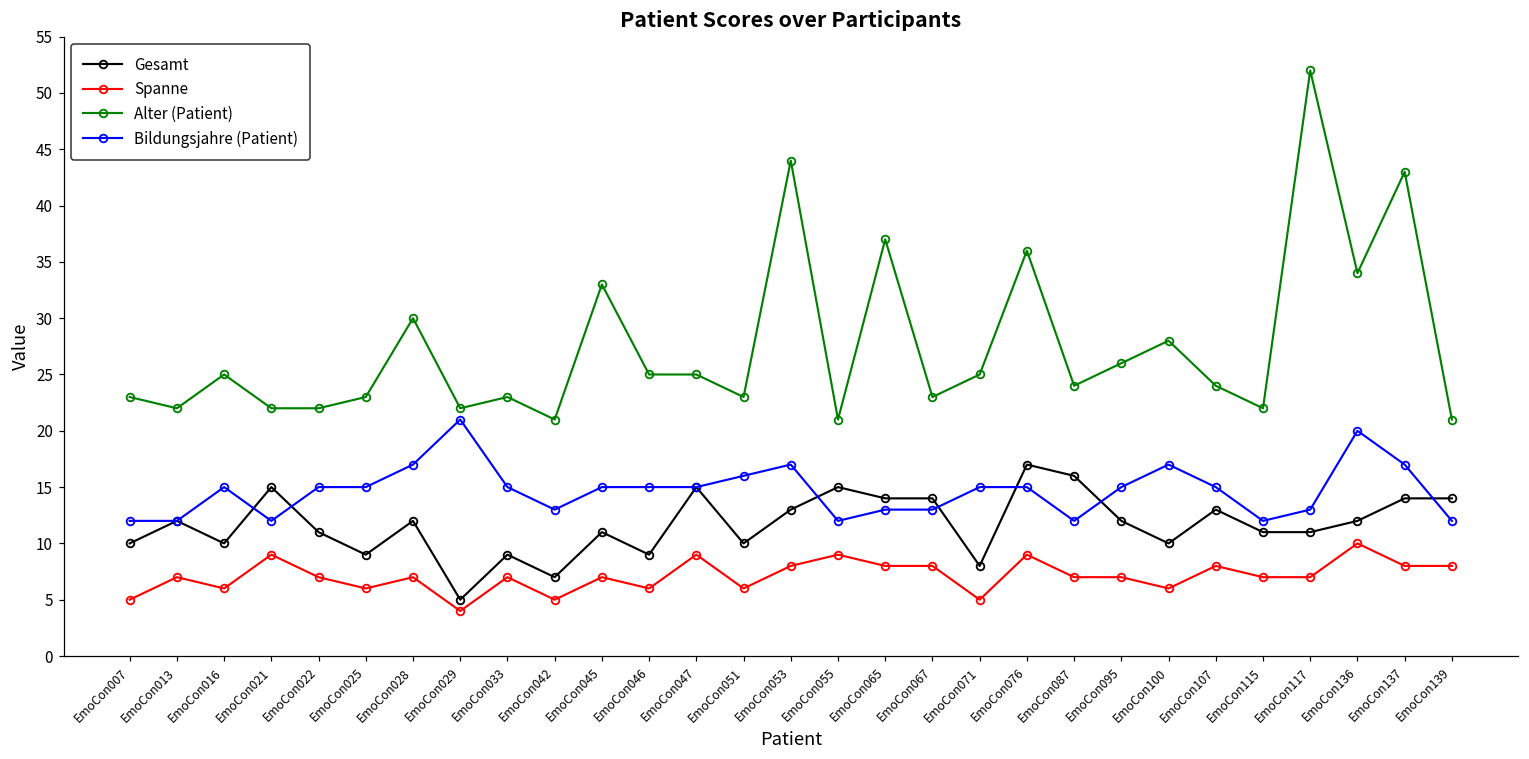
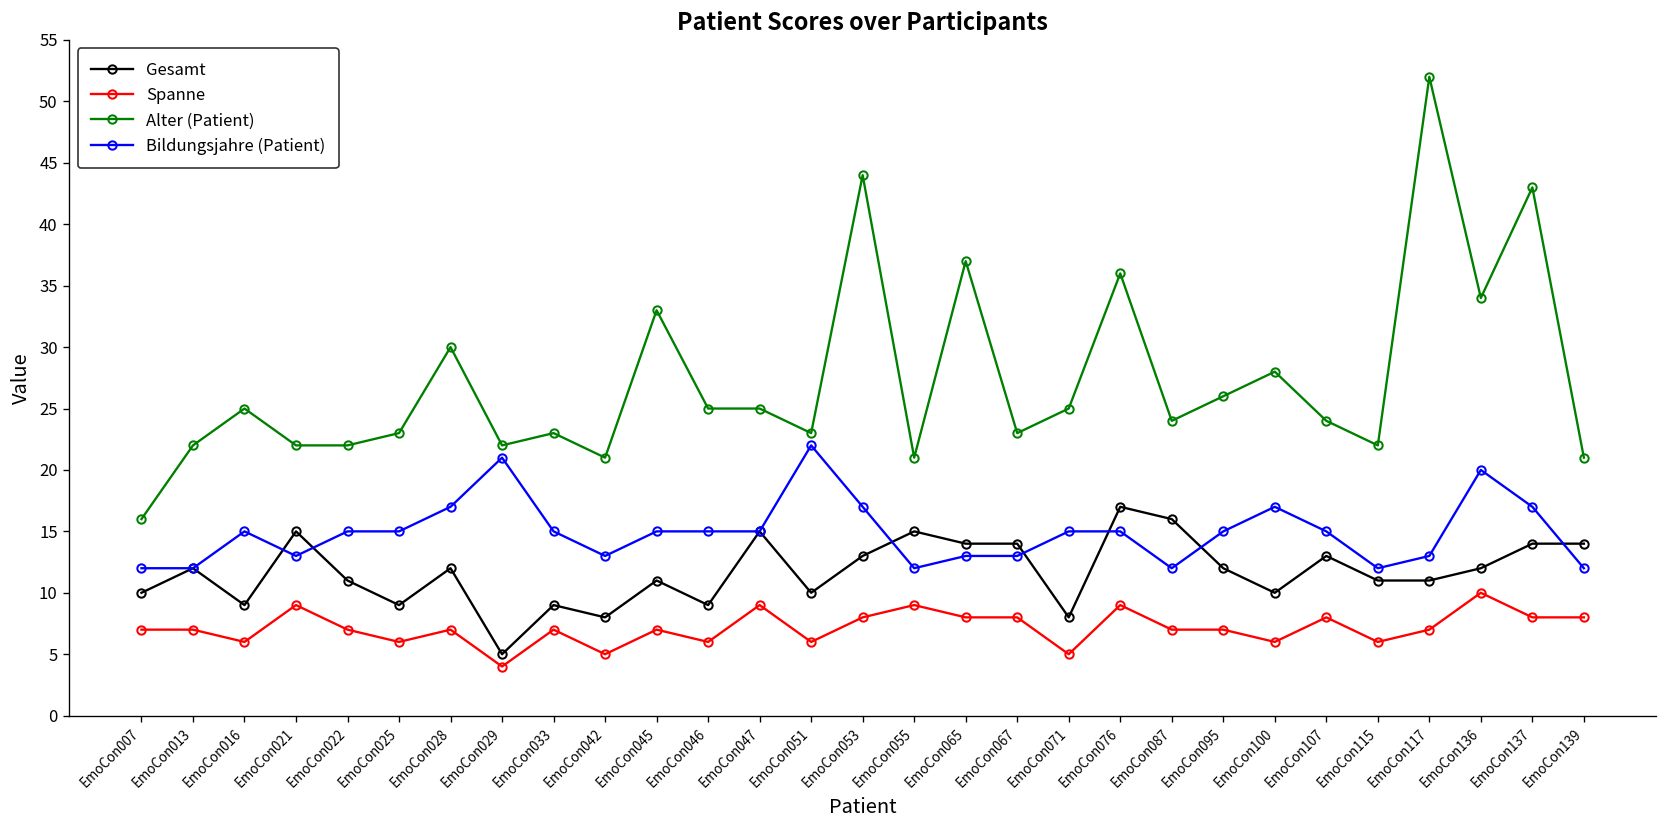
  {
    "Gesamt": {
      "EmoCon007": 10,
-     "EmoCon016": 10,
+     "EmoCon016": 9,
      "EmoCon021": 15,
      "EmoCon022": 11,
      "EmoCon025": 9,
      "EmoCon028": 12,
      "EmoCon029": 5,
      "EmoCon033": 9,
-     "EmoCon042": 7,
+     "EmoCon042": 8,
      "EmoCon045": 11,
      "EmoCon046": 9,
      "EmoCon051": 10,
      "EmoCon053": 13,
      "EmoCon055": 15,
      "EmoCon065": 14,
      "EmoCon067": 14,
      "EmoCon071": 8,
      "EmoCon076": 17,
      "EmoCon087": 16,
      "EmoCon095": 12,
      "EmoCon100": 10,
      "EmoCon107": 13,
      "EmoCon115": 11,
      "EmoCon117": 11,
      "EmoCon136": 12,
      "EmoCon137": 14,
      "EmoCon139": 14
    },
    "Spanne": {
-     "EmoCon007": 5,
+     "EmoCon007": 7,
      "EmoCon013": 7,
      "EmoCon016": 6,
      "EmoCon021": 9,
      "EmoCon022": 7,
      "EmoCon025": 6,
      "EmoCon028": 7,
      "EmoCon029": 4,
      "EmoCon033": 7,
      "EmoCon042": 5,
      "EmoCon045": 7,
      "EmoCon046": 6,
      "EmoCon047": 9,
      "EmoCon051": 6,
      "EmoCon053": 8,
      "EmoCon055": 9,
      "EmoCon065": 8,
      "EmoCon067": 8,
      "EmoCon071": 5,
      "EmoCon076": 9,
      "EmoCon087": 7,
      "EmoCon095": 7,
      "EmoCon100": 6,
      "EmoCon107": 8,
-     "EmoCon115": 7,
+     "EmoCon115": 6,
      "EmoCon117": 7,
      "EmoCon136": 10,
      "EmoCon137": 8,
      "EmoCon139": 8
    },
    "Alter (Patient)": {
-     "EmoCon007": 23,
+     "EmoCon007": 16,
      "EmoCon013": 22,
      "EmoCon016": 25,
      "EmoCon021": 22,
      "EmoCon022": 22,
      "EmoCon025": 23,
      "EmoCon028": 30,
      "EmoCon029": 22,
      "EmoCon033": 23,
      "EmoCon042": 21,
      "EmoCon045": 33,
      "EmoCon046": 25,
      "EmoCon047": 25,
      "EmoCon051": 23,
      "EmoCon053": 44,
      "EmoCon055": 21,
      "EmoCon065": 37,
      "EmoCon067": 23,
      "EmoCon071": 25,
      "EmoCon076": 36,
      "EmoCon087": 24,
      "EmoCon095": 26,
      "EmoCon100": 28,
      "EmoCon107": 24,
      "EmoCon115": 22,
      "EmoCon117": 52,
      "EmoCon136": 34,
      "EmoCon137": 43,
      "EmoCon139": 21
    },
    "Bildungsjahre (Patient)": {
      "EmoCon007": 12,
      "EmoCon016": 15,
-     "EmoCon021": 12,
+     "EmoCon021": 13,
      "EmoCon022": 15,
      "EmoCon025": 15,
      "EmoCon028": 17,
      "EmoCon029": 21,
      "EmoCon033": 15,
      "EmoCon042": 13,
      "EmoCon045": 15,
      "EmoCon046": 15,
-     "EmoCon051": 16,
+     "EmoCon051": 22,
      "EmoCon053": 17,
      "EmoCon055": 12,
      "EmoCon065": 13,
      "EmoCon067": 13,
      "EmoCon071": 15,
      "EmoCon076": 15,
      "EmoCon087": 12,
      "EmoCon095": 15,
      "EmoCon100": 17,
      "EmoCon107": 15,
      "EmoCon115": 12,
      "EmoCon117": 13,
      "EmoCon136": 20,
      "EmoCon137": 17,
      "EmoCon139": 12
    }
  }
